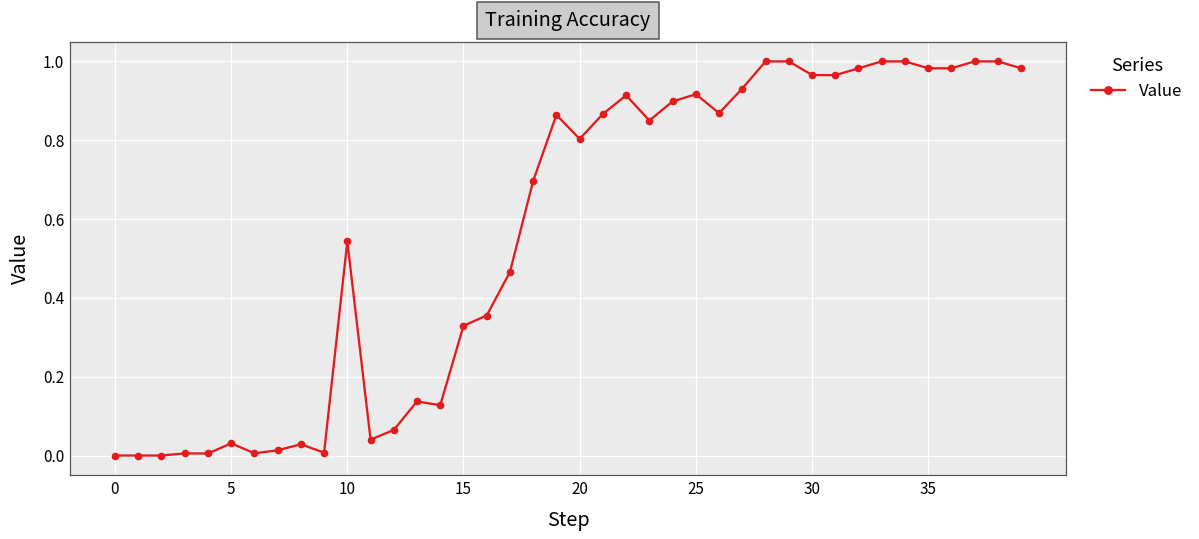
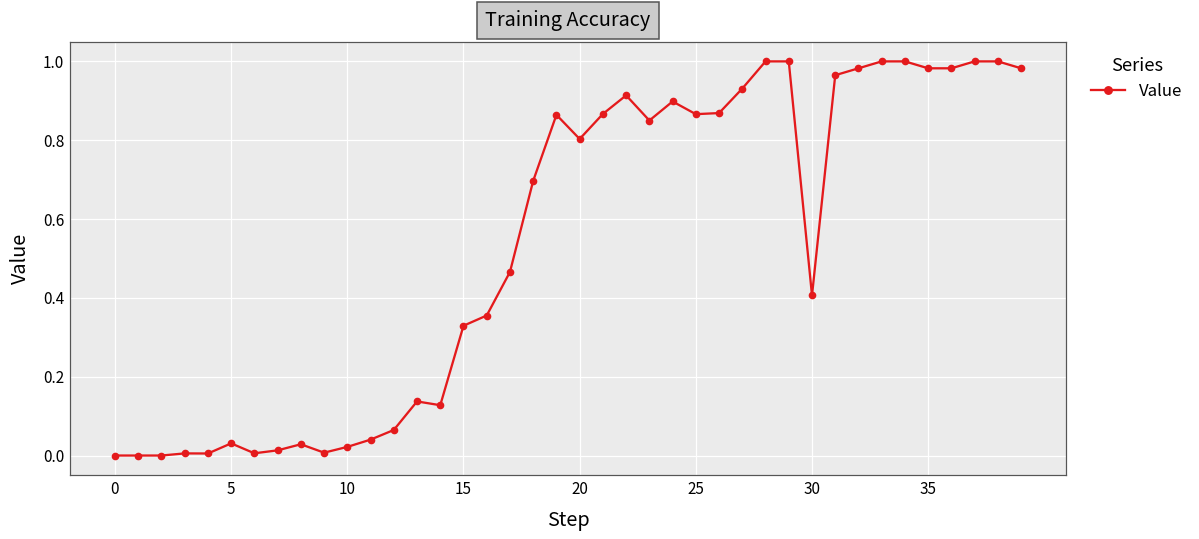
  {
    "0": 0.00,
    "5": 0.03,
-   "10": 0.54,
+   "10": 0.02,
    "15": 0.33,
    "20": 0.80,
-   "25": 0.92,
-   "30": 0.97,
+   "25": 0.87,
+   "30": 0.41,
    "35": 0.98
  }
